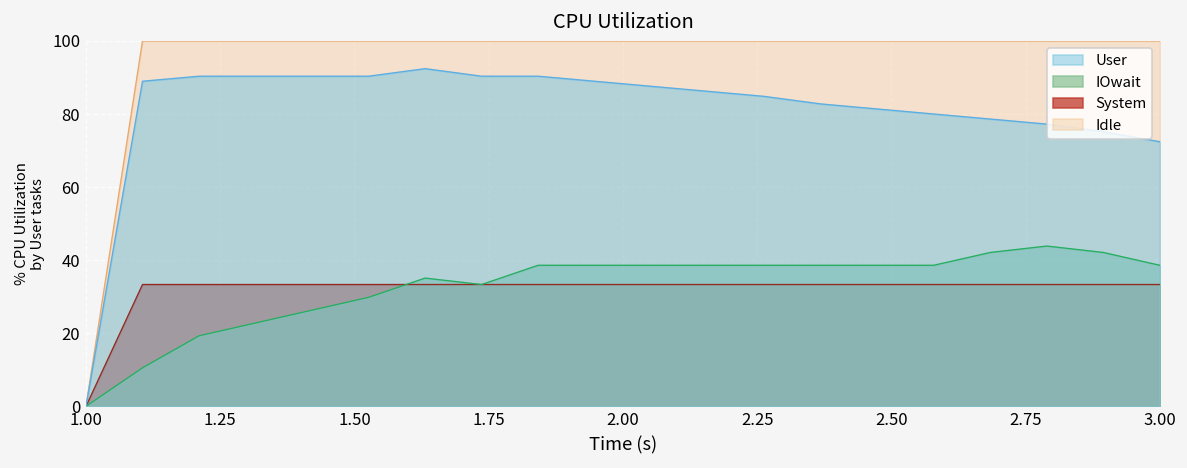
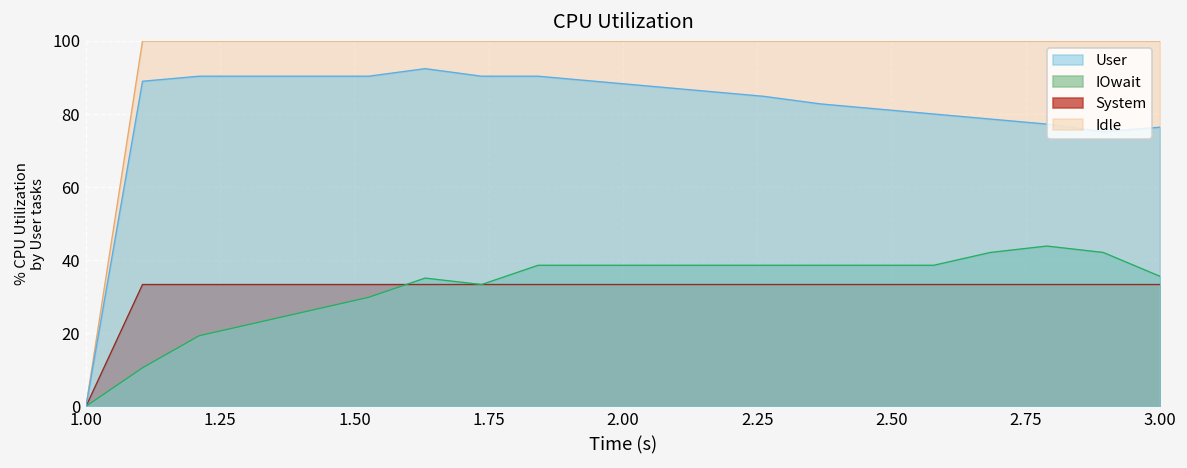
  {
    "Idle": {
      "3.00": 100
    },
    "System": {
      "3.00": 33
    },
    "IOwait": {
-     "3.00": 39
+     "3.00": 36
    },
    "User": {
-     "3.00": 72
+     "3.00": 76
    }
  }
